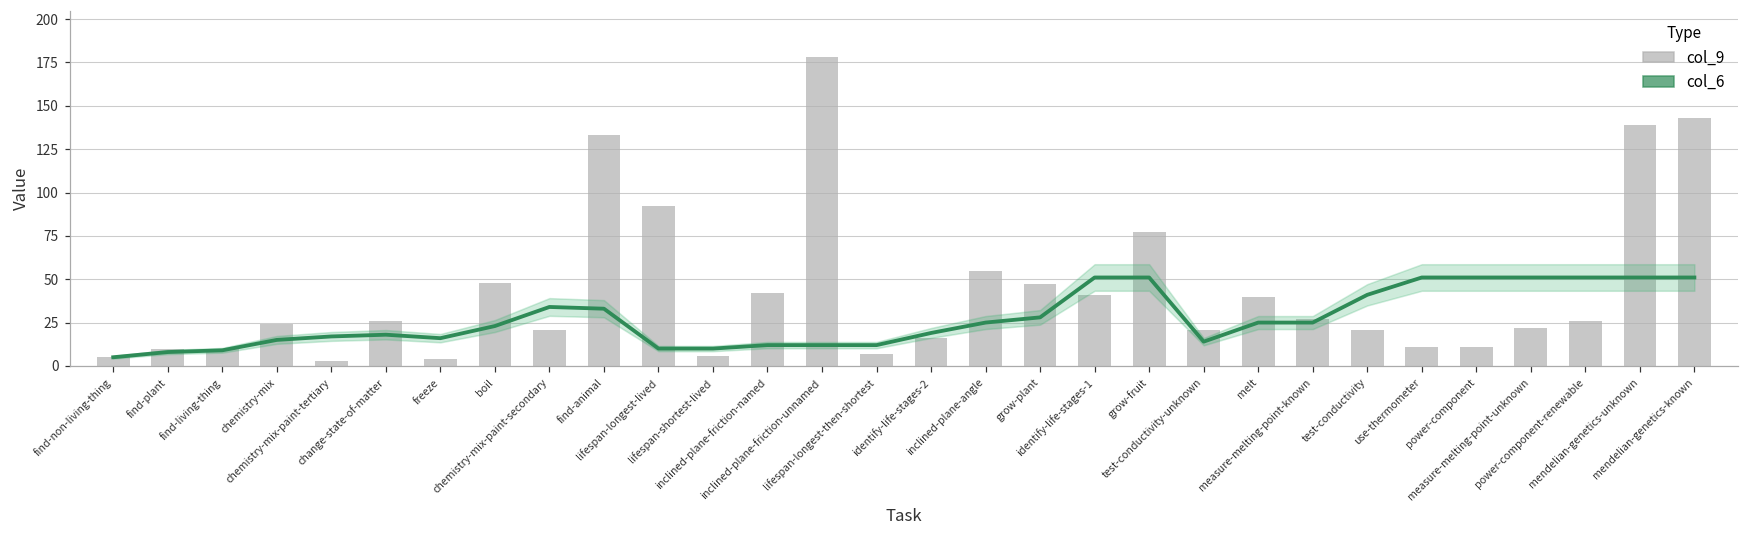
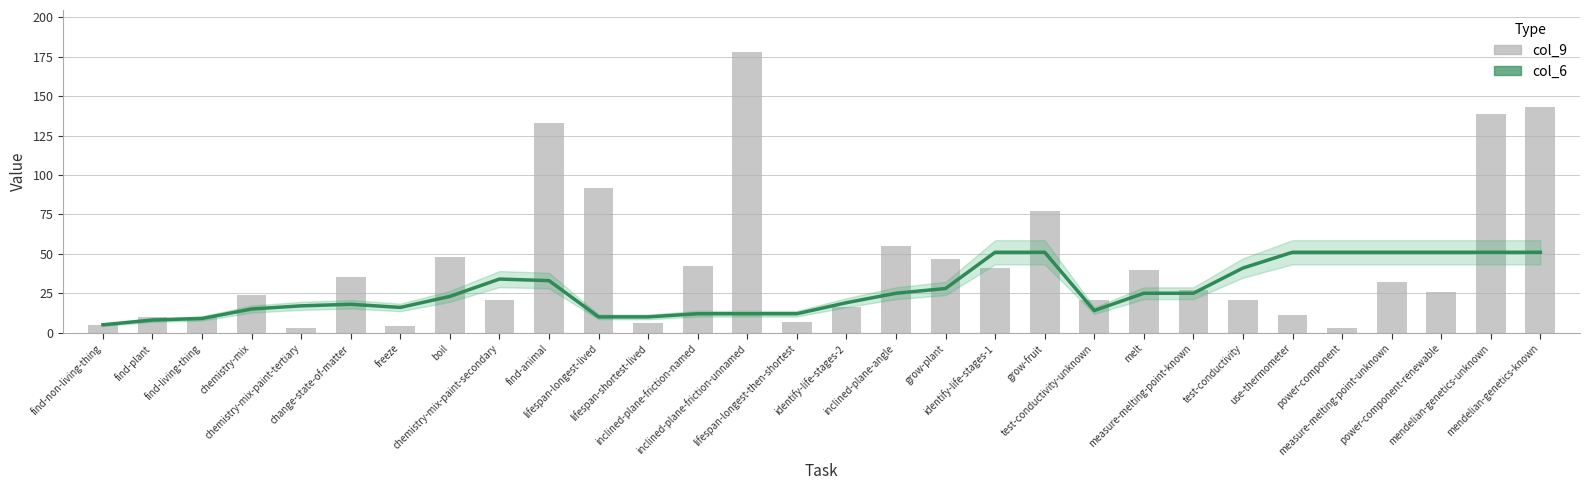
  {
    "col_9": {
      "find-non-living-thing": 5,
      "find-plant": 10,
      "find-living-thing": 10,
      "chemistry-mix": 24,
      "chemistry-mix-paint-tertiary": 3,
-     "change-state-of-matter": 26,
+     "change-state-of-matter": 35,
      "freeze": 4,
      "boil": 48,
      "chemistry-mix-paint-secondary": 21,
      "find-animal": 133,
      "lifespan-longest-lived": 92,
      "lifespan-shortest-lived": 6,
      "inclined-plane-friction-named": 42,
      "inclined-plane-friction-unnamed": 178,
      "lifespan-longest-then-shortest": 7,
      "identify-life-stages-2": 16,
      "inclined-plane-angle": 55,
      "grow-plant": 47,
      "identify-life-stages-1": 41,
      "grow-fruit": 77,
      "test-conductivity-unknown": 21,
      "melt": 40,
      "measure-melting-point-known": 27,
      "test-conductivity": 21,
      "use-thermometer": 11,
-     "power-component": 11,
-     "measure-melting-point-unknown": 22,
+     "power-component": 3,
+     "measure-melting-point-unknown": 32,
      "power-component-renewable": 26,
      "mendelian-genetics-unknown": 139,
      "mendelian-genetics-known": 143
    }
  }
